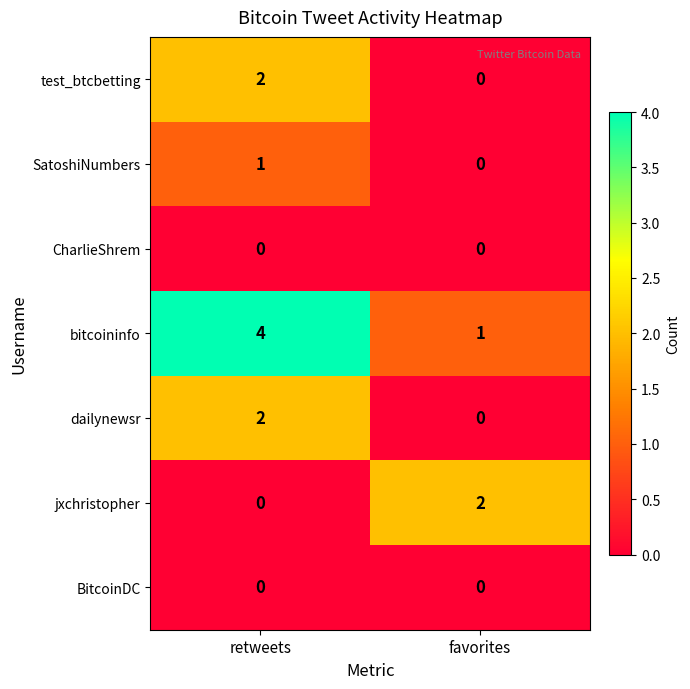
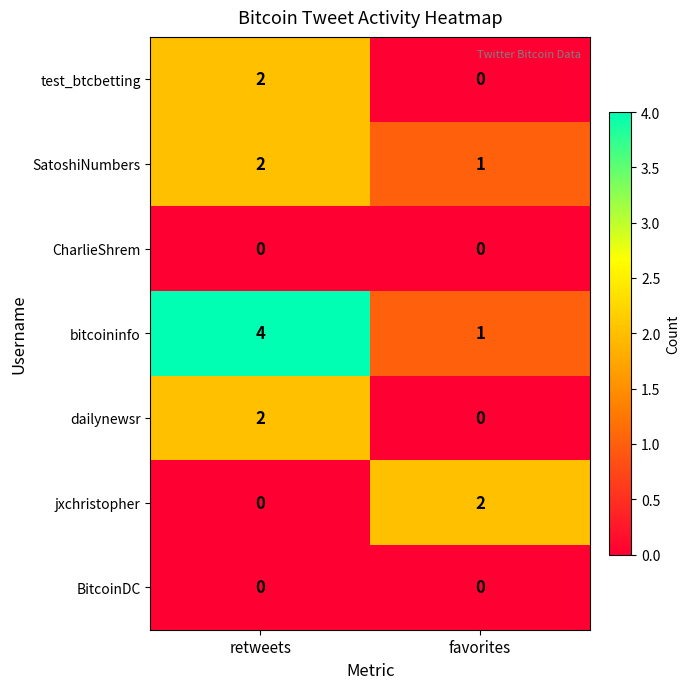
  {
    "test_btcbetting": {
      "retweets": 2
    },
    "SatoshiNumbers": {
-     "retweets": 1,
-     "favorites": 0
+     "retweets": 2,
+     "favorites": 1
    },
    "CharlieShrem": {
      "retweets": 0,
      "favorites": 0
    },
    "bitcoininfo": {
      "retweets": 4,
      "favorites": 1
    },
    "dailynewsr": {
      "retweets": 2,
      "favorites": 0
    },
    "jxchristopher": {
      "retweets": 0,
      "favorites": 2
    },
    "BitcoinDC": {
      "retweets": 0,
      "favorites": 0
    }
  }
